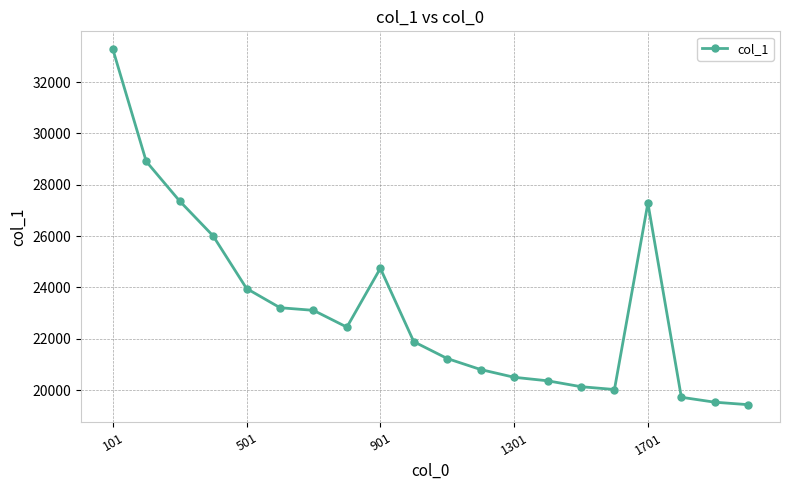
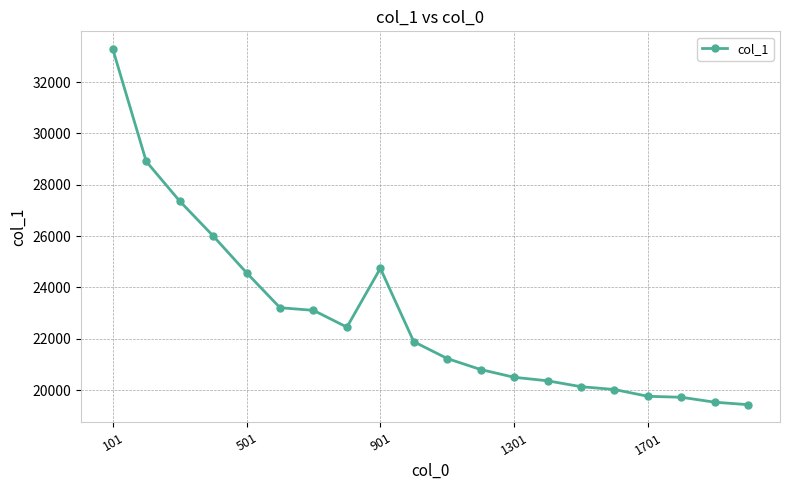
  {
    "101": 33300,
-   "501": 24000,
+   "501": 24600,
    "901": 24700,
    "1301": 20500,
-   "1701": 27300
+   "1701": 19800
  }
